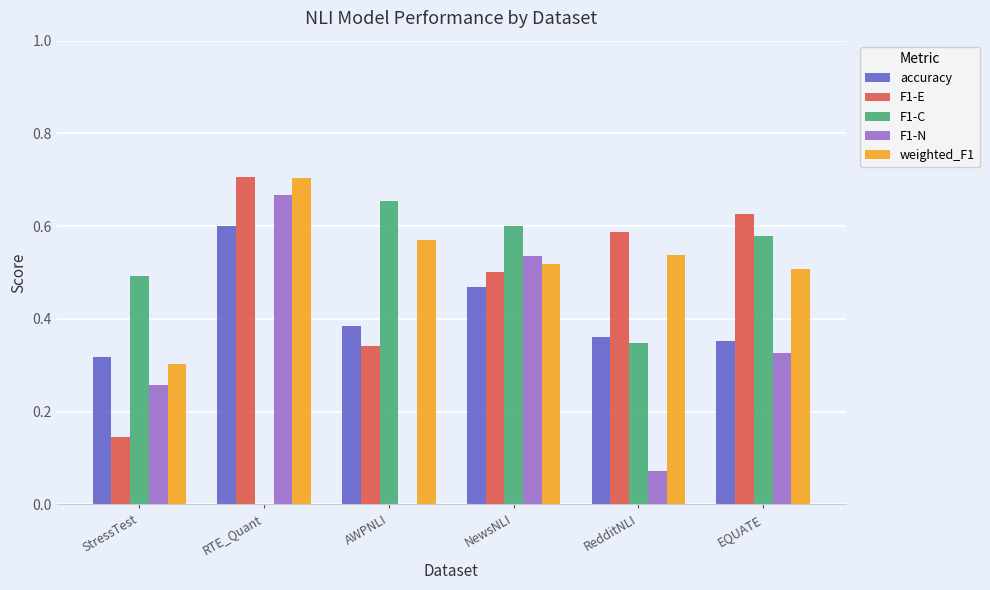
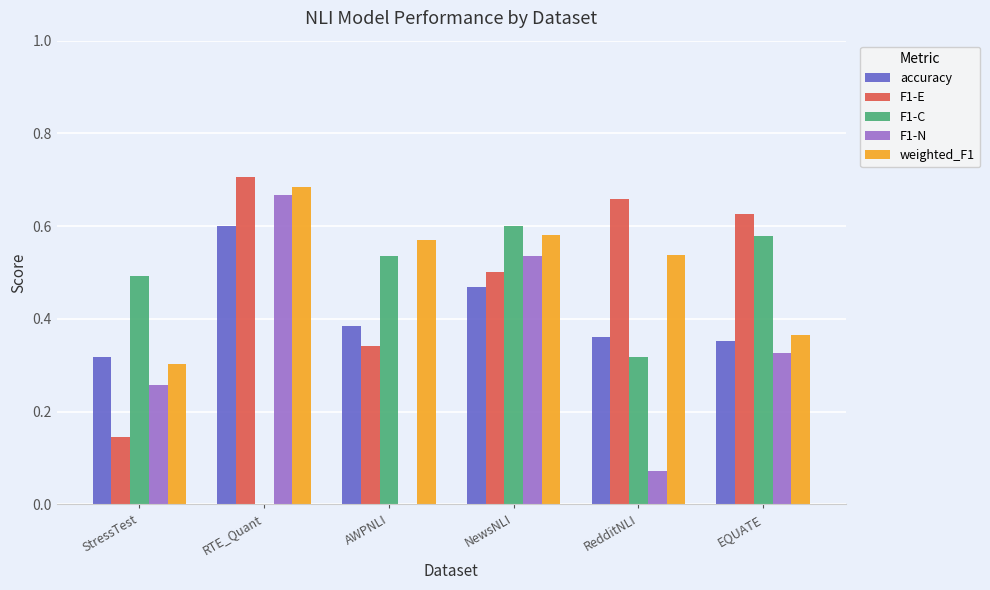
  {
    "F1-E": {
      "StressTest": 0.14,
      "RTE_Quant": 0.71,
      "AWPNLI": 0.34,
      "NewsNLI": 0.50,
-     "RedditNLI": 0.59,
+     "RedditNLI": 0.66,
      "EQUATE": 0.63
    },
    "F1-C": {
      "StressTest": 0.49,
      "RTE_Quant": 0.00,
-     "AWPNLI": 0.65,
+     "AWPNLI": 0.54,
      "NewsNLI": 0.60,
-     "RedditNLI": 0.35,
+     "RedditNLI": 0.32,
      "EQUATE": 0.58
    },
    "weighted_F1": {
      "StressTest": 0.30,
-     "RTE_Quant": 0.70,
+     "RTE_Quant": 0.68,
      "AWPNLI": 0.57,
-     "NewsNLI": 0.52,
+     "NewsNLI": 0.58,
      "RedditNLI": 0.54,
-     "EQUATE": 0.51
+     "EQUATE": 0.37
    }
  }
